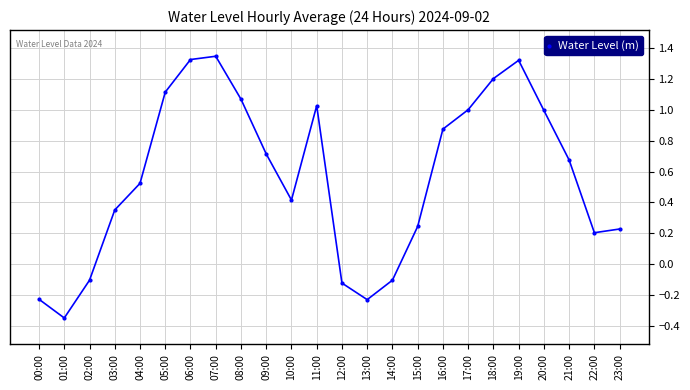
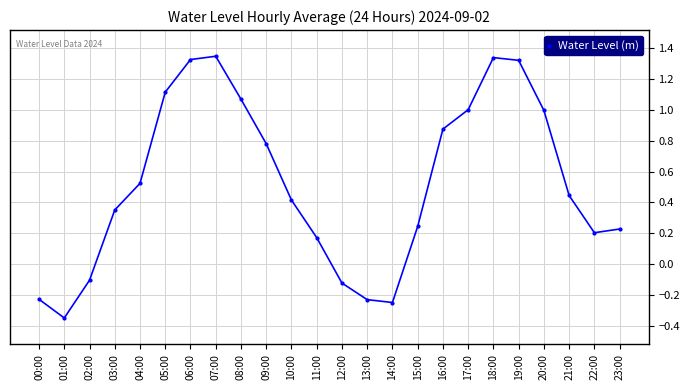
  {
    "00:00": -0.23,
    "01:00": -0.35,
    "02:00": -0.10,
    "03:00": 0.35,
    "04:00": 0.52,
    "05:00": 1.12,
    "06:00": 1.33,
    "07:00": 1.35,
    "08:00": 1.07,
-   "09:00": 0.71,
+   "09:00": 0.78,
    "10:00": 0.42,
-   "11:00": 1.03,
+   "11:00": 0.17,
    "12:00": -0.12,
    "13:00": -0.23,
-   "14:00": -0.10,
+   "14:00": -0.25,
    "15:00": 0.24,
    "16:00": 0.88,
    "17:00": 1.00,
-   "18:00": 1.20,
+   "18:00": 1.34,
    "19:00": 1.32,
    "20:00": 1.00,
-   "21:00": 0.67,
+   "21:00": 0.44,
    "22:00": 0.20,
    "23:00": 0.23
  }
